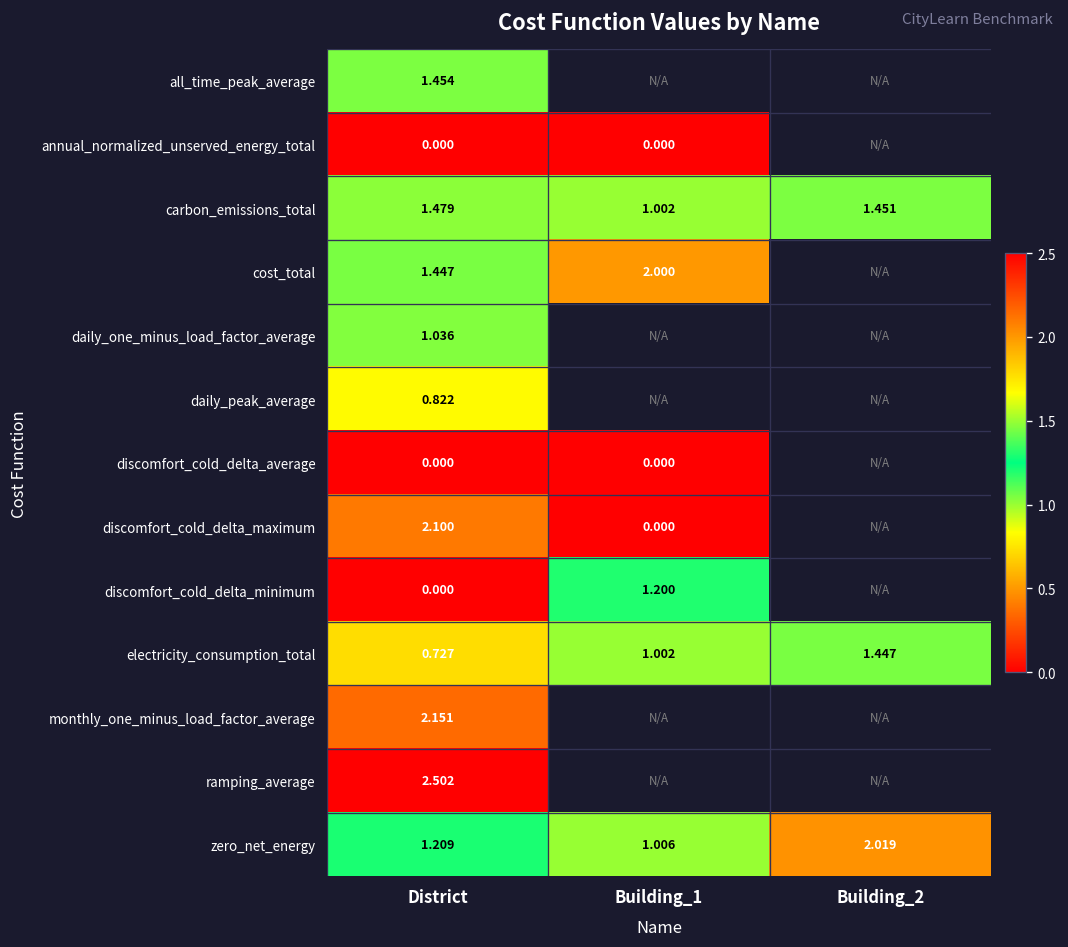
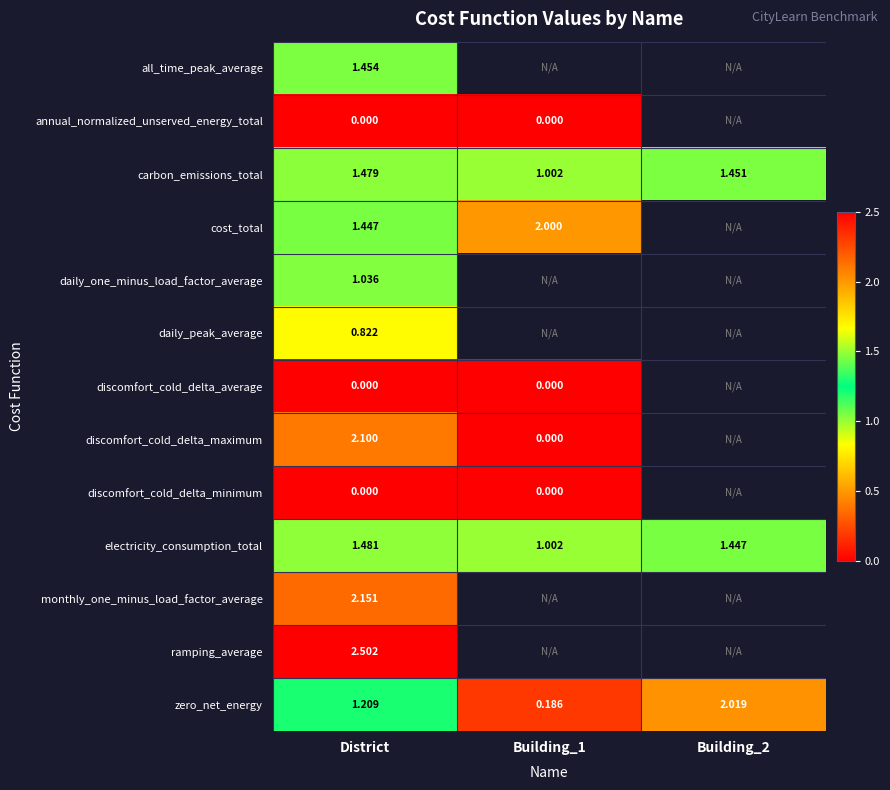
  {
    "all_time_peak_average": {
      "District": 1.454
    },
    "annual_normalized_unserved_energy_total": {
      "District": 0.000,
      "Building_1": 0.000
    },
    "carbon_emissions_total": {
      "District": 1.479,
      "Building_1": 1.002,
      "Building_2": 1.451
    },
    "cost_total": {
      "District": 1.447,
      "Building_1": 2.000
    },
    "daily_one_minus_load_factor_average": {
      "District": 1.036
    },
    "daily_peak_average": {
      "District": 0.822
    },
    "discomfort_cold_delta_average": {
      "District": 0.000,
      "Building_1": 0.000
    },
    "discomfort_cold_delta_maximum": {
      "District": 2.100,
      "Building_1": 0.000
    },
    "discomfort_cold_delta_minimum": {
      "District": 0.000,
-     "Building_1": 1.200
+     "Building_1": 0.000
    },
    "electricity_consumption_total": {
-     "District": 0.727,
+     "District": 1.481,
      "Building_1": 1.002,
      "Building_2": 1.447
    },
    "monthly_one_minus_load_factor_average": {
      "District": 2.151
    },
    "ramping_average": {
      "District": 2.502
    },
    "zero_net_energy": {
      "District": 1.209,
-     "Building_1": 1.006,
+     "Building_1": 0.186,
      "Building_2": 2.019
    }
  }
